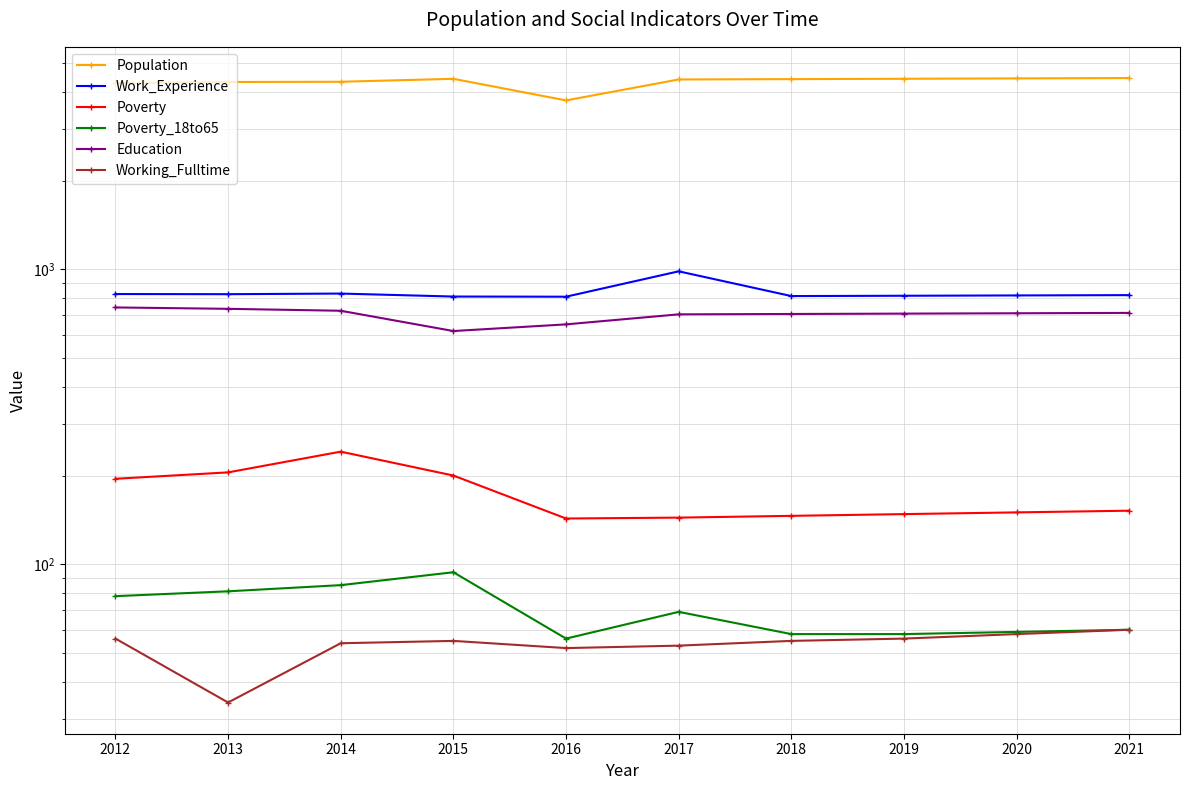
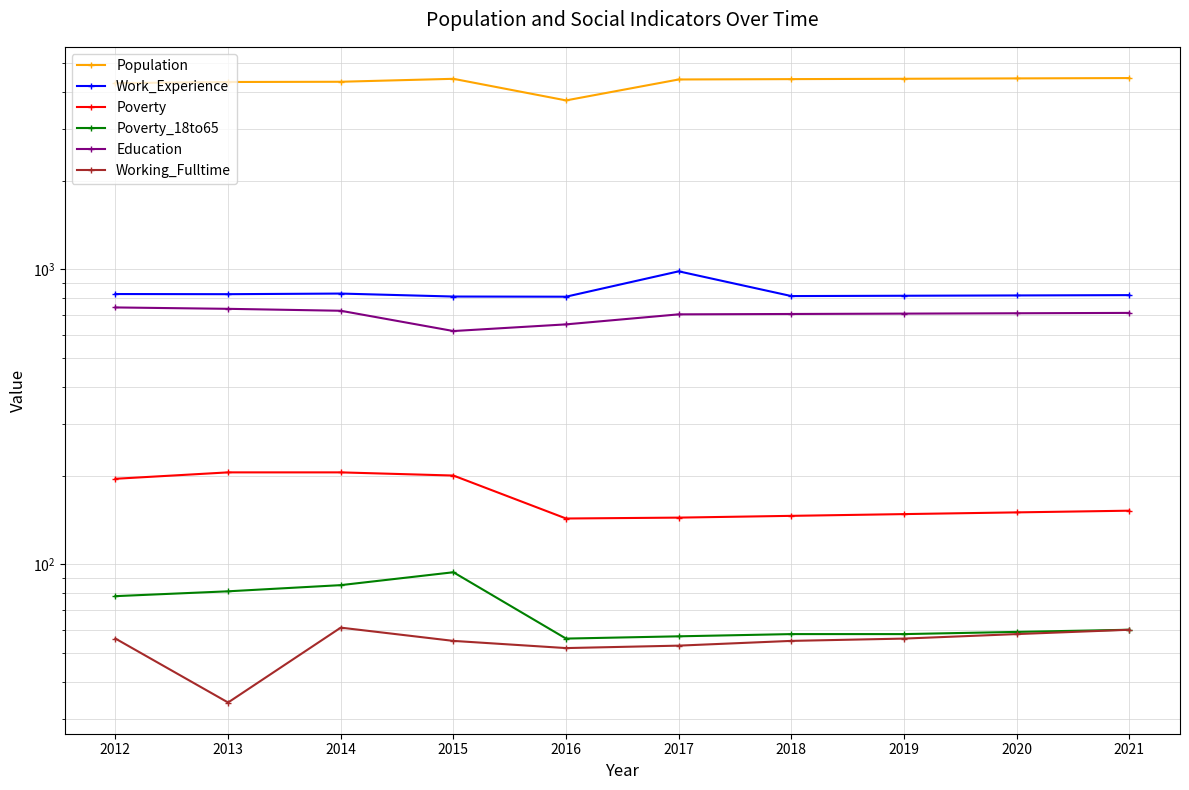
  {
    "Population": {
      "2014": 4300,
      "2015": 4400,
      "2016": 3700,
      "2017": 4400,
      "2018": 4400,
      "2019": 4400,
      "2020": 4400,
      "2021": 4500
    },
    "Work_Experience": {
      "2012": 830,
      "2013": 820,
      "2014": 830,
      "2015": 810,
      "2016": 810,
      "2017": 990,
      "2018": 810,
      "2019": 810,
      "2020": 820,
      "2021": 820
    },
    "Poverty": {
      "2012": 200,
      "2013": 210,
-     "2014": 240,
+     "2014": 210,
      "2015": 200,
      "2016": 140,
      "2017": 140,
      "2018": 150,
      "2019": 150,
      "2020": 150,
      "2021": 150
    },
    "Poverty_18to65": {
      "2012": 78,
      "2013": 81,
      "2014": 85,
      "2015": 94,
      "2016": 56,
-     "2017": 69,
+     "2017": 57,
      "2018": 58,
      "2019": 58
    },
    "Education": {
      "2012": 740,
      "2013": 740,
      "2014": 720,
      "2015": 620,
      "2016": 650,
      "2017": 700,
      "2018": 710,
      "2019": 710,
      "2020": 710,
      "2021": 710
    },
    "Working_Fulltime": {
      "2012": 56,
      "2013": 34,
-     "2014": 54,
+     "2014": 61,
      "2015": 55,
      "2016": 52,
      "2017": 53,
      "2018": 55,
      "2019": 56
    }
  }
